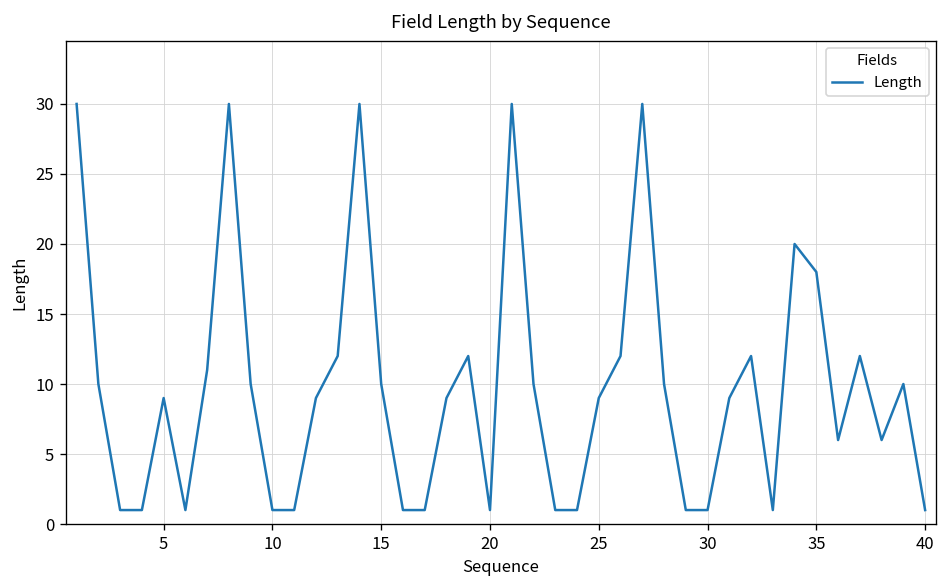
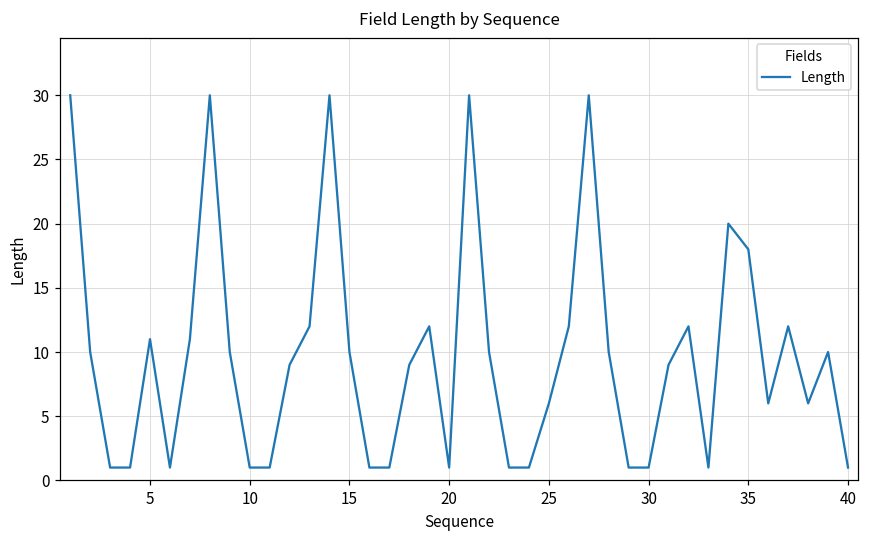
  {
-   "5": 9,
+   "5": 11,
    "10": 1,
    "15": 10,
    "20": 1,
-   "25": 9,
+   "25": 6,
    "30": 1,
    "35": 18,
    "40": 1
  }
